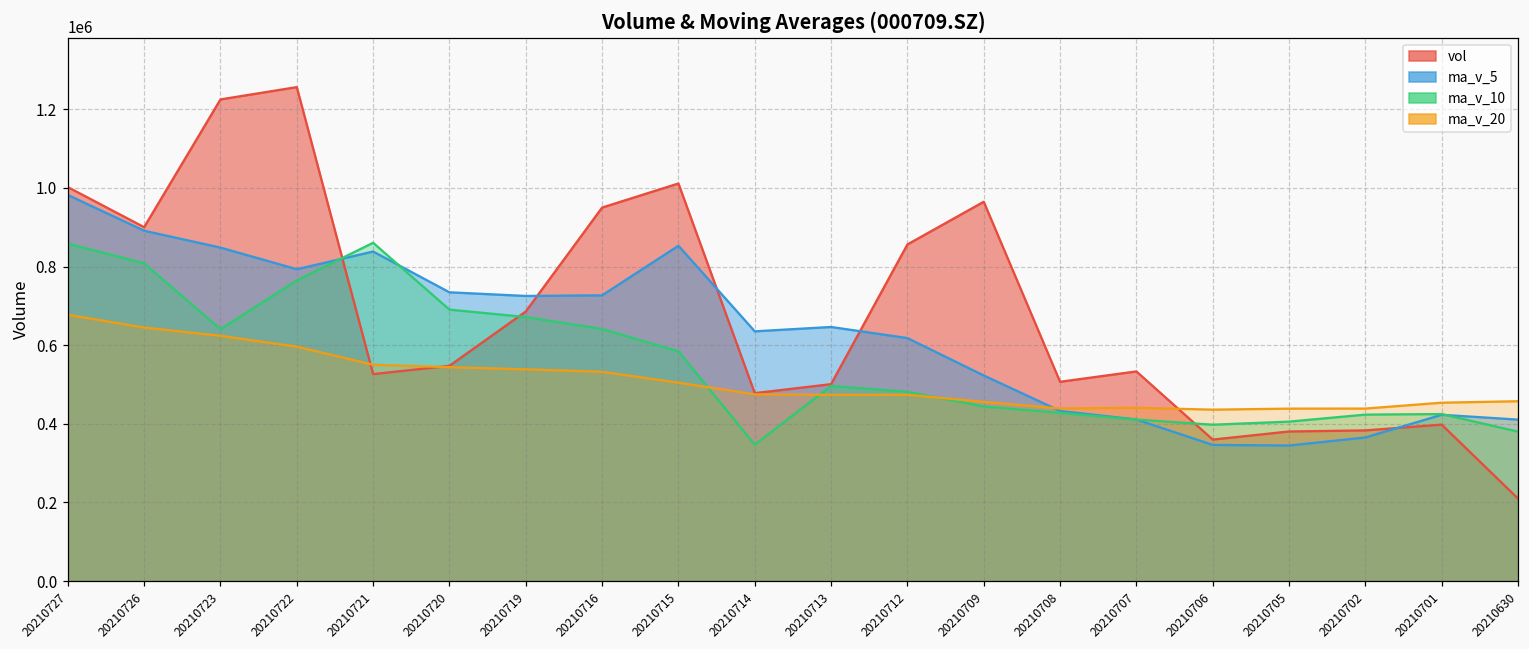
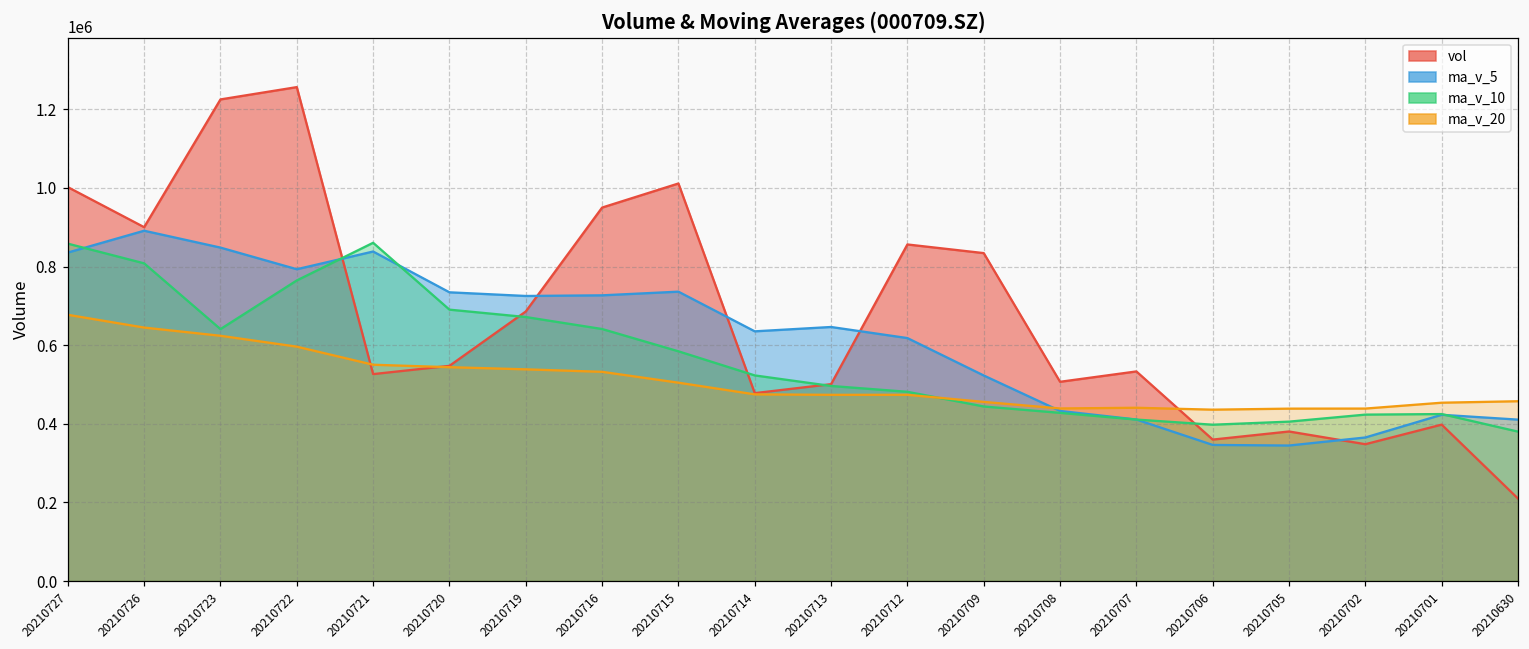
  {
    "vol": {
      "20210727": 1000000,
      "20210726": 900000,
      "20210723": 1230000,
      "20210722": 1260000,
      "20210721": 530000,
      "20210719": 690000,
      "20210716": 950000,
      "20210715": 1010000,
      "20210712": 860000,
-     "20210709": 960000,
+     "20210709": 830000,
      "20210708": 510000,
      "20210707": 530000,
      "20210706": 360000,
      "20210705": 380000,
-     "20210702": 380000,
+     "20210702": 350000,
      "20210701": 400000,
      "20210630": 210000
    },
    "ma_v_5": {
-     "20210727": 980000,
+     "20210727": 840000,
      "20210726": 890000,
      "20210723": 850000,
      "20210722": 790000,
      "20210721": 840000,
      "20210720": 730000,
      "20210719": 730000,
      "20210716": 730000,
-     "20210715": 850000,
+     "20210715": 740000,
      "20210714": 640000,
      "20210713": 650000,
      "20210712": 620000,
      "20210709": 520000,
      "20210706": 350000,
      "20210705": 340000,
      "20210702": 370000,
      "20210630": 410000
    },
    "ma_v_10": {
      "20210727": 860000,
      "20210726": 810000,
      "20210723": 640000,
      "20210722": 760000,
      "20210721": 860000,
      "20210720": 690000,
      "20210719": 670000,
      "20210716": 640000,
      "20210715": 580000,
-     "20210714": 350000,
+     "20210714": 520000,
      "20210712": 480000,
      "20210709": 440000,
      "20210706": 400000,
      "20210705": 410000,
      "20210702": 420000,
      "20210630": 380000
    },
    "ma_v_20": {
      "20210727": 680000,
      "20210726": 640000,
      "20210723": 620000,
      "20210722": 600000,
      "20210721": 550000,
      "20210719": 540000,
      "20210716": 530000,
      "20210715": 500000,
      "20210713": 470000,
      "20210712": 470000,
      "20210709": 460000,
      "20210707": 440000,
      "20210706": 440000,
      "20210705": 440000,
      "20210702": 440000,
      "20210701": 450000,
      "20210630": 460000
    }
  }
